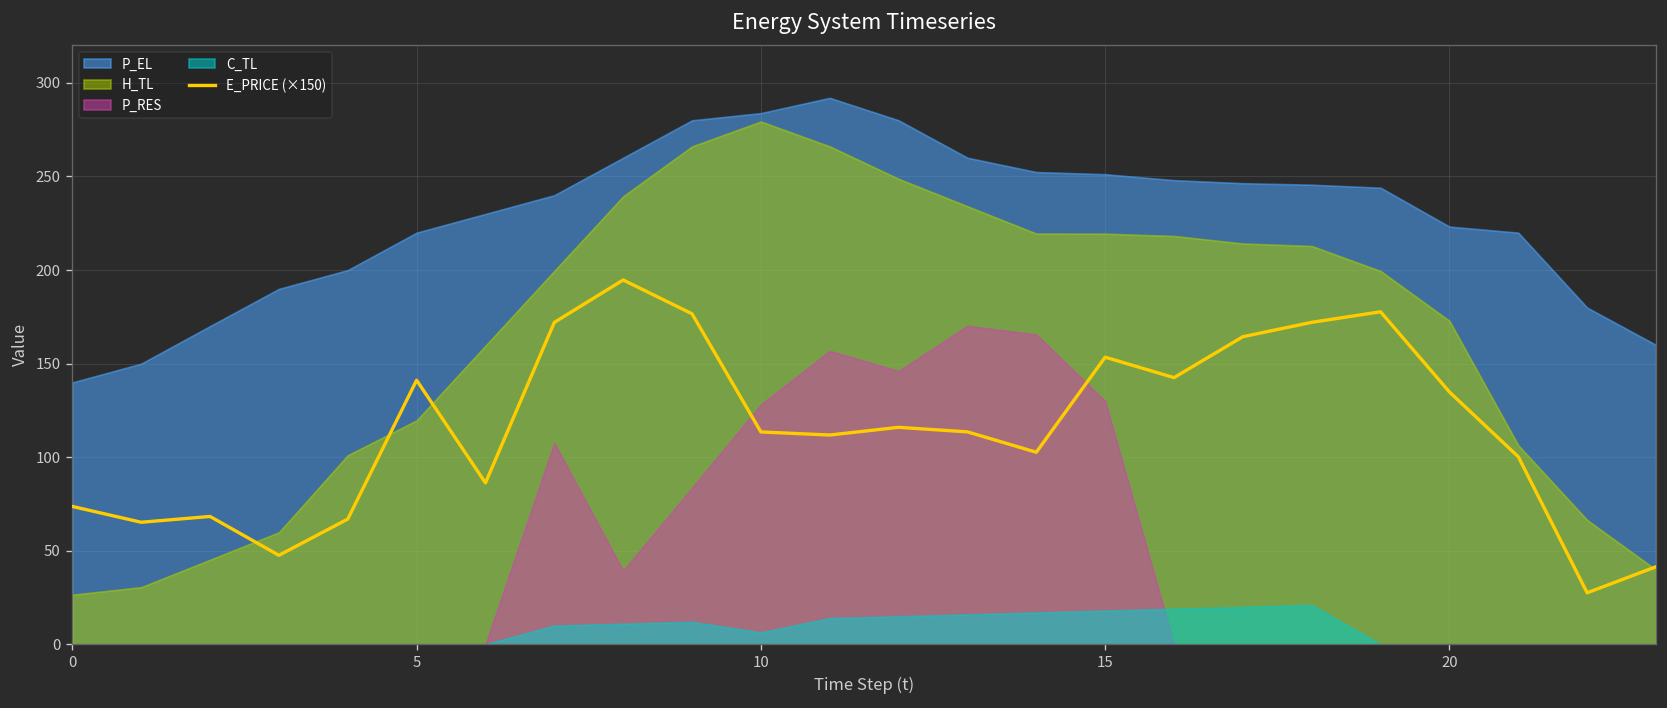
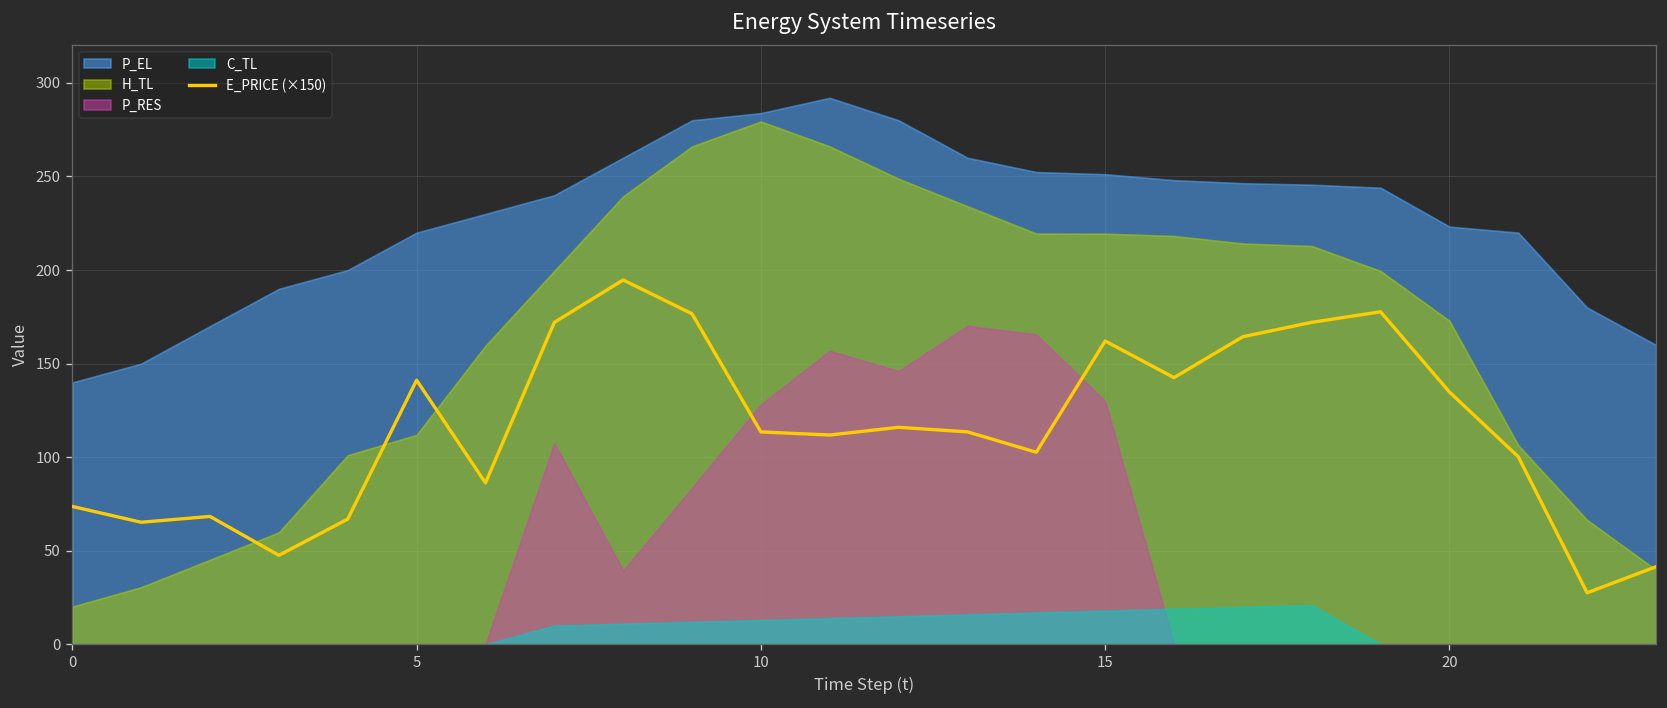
  {
    "E_PRICE (×150)": {
      "0": 74,
      "5": 141,
      "10": 114,
-     "15": 153,
+     "15": 162,
      "20": 135
    },
    "P_EL": {
      "0": 140,
      "5": 220,
      "10": 284,
      "15": 251,
      "20": 223
    },
    "H_TL": {
-     "0": 27,
-     "5": 120,
+     "0": 20,
+     "5": 112,
      "10": 279,
      "15": 219,
      "20": 173
    },
    "P_RES": {
      "10": 128,
      "15": 130
    },
    "C_TL": {
-     "10": 6,
+     "10": 13,
      "15": 18
    }
  }
